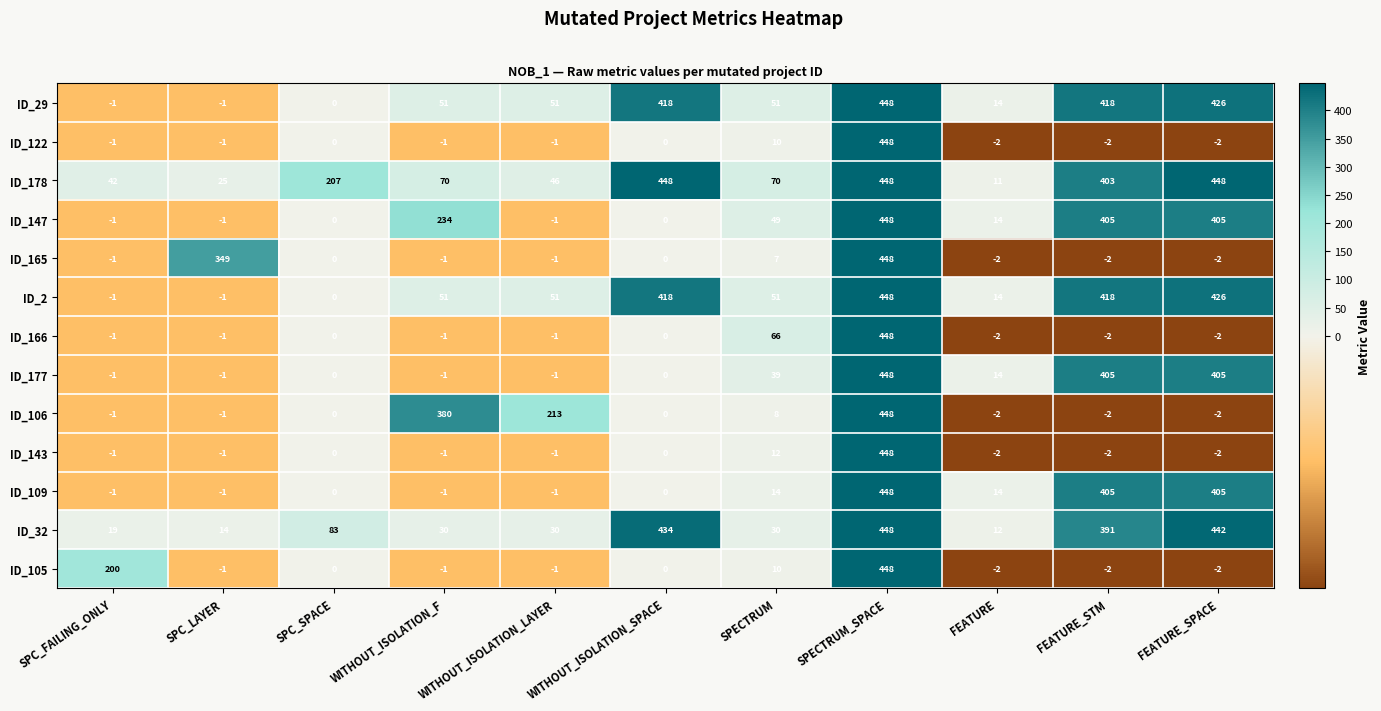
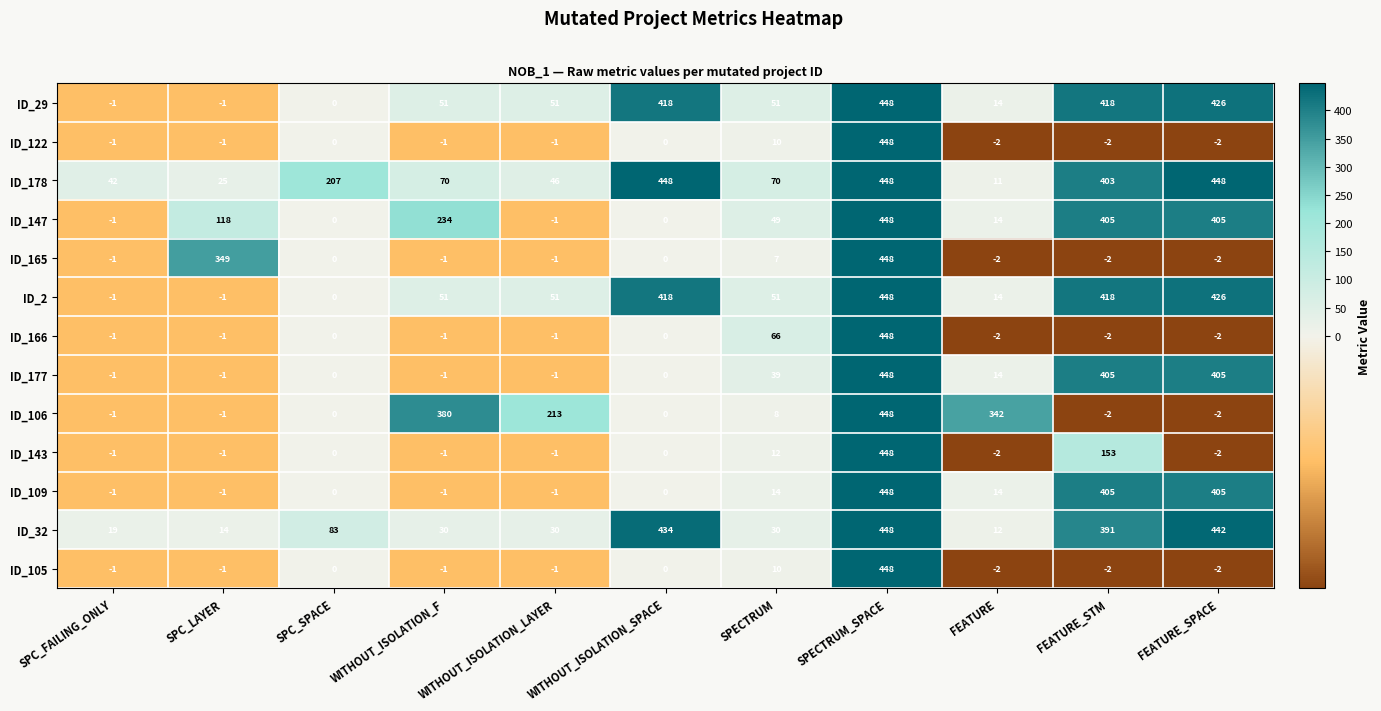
  {
    "ID_29": {
      "SPC_FAILING_ONLY": -1,
      "SPC_LAYER": -1,
      "WITHOUT_ISOLATION_SPACE": 418,
      "SPECTRUM_SPACE": 448,
      "FEATURE_STM": 418,
      "FEATURE_SPACE": 426
    },
    "ID_122": {
      "SPC_FAILING_ONLY": -1,
      "SPC_LAYER": -1,
      "WITHOUT_ISOLATION_F": -1,
      "WITHOUT_ISOLATION_LAYER": -1,
      "SPECTRUM_SPACE": 448,
      "FEATURE": -2,
      "FEATURE_STM": -2,
      "FEATURE_SPACE": -2
    },
    "ID_178": {
      "SPC_SPACE": 207,
      "WITHOUT_ISOLATION_F": 70,
      "WITHOUT_ISOLATION_SPACE": 448,
      "SPECTRUM": 70,
      "SPECTRUM_SPACE": 448,
      "FEATURE_STM": 403,
      "FEATURE_SPACE": 448
    },
    "ID_147": {
      "SPC_FAILING_ONLY": -1,
-     "SPC_LAYER": -1,
+     "SPC_LAYER": 118,
      "WITHOUT_ISOLATION_F": 234,
      "WITHOUT_ISOLATION_LAYER": -1,
      "SPECTRUM_SPACE": 448,
      "FEATURE_STM": 405,
      "FEATURE_SPACE": 405
    },
    "ID_165": {
      "SPC_FAILING_ONLY": -1,
      "SPC_LAYER": 349,
      "WITHOUT_ISOLATION_F": -1,
      "WITHOUT_ISOLATION_LAYER": -1,
      "SPECTRUM_SPACE": 448,
      "FEATURE": -2,
      "FEATURE_STM": -2,
      "FEATURE_SPACE": -2
    },
    "ID_2": {
      "SPC_FAILING_ONLY": -1,
      "SPC_LAYER": -1,
      "WITHOUT_ISOLATION_SPACE": 418,
      "SPECTRUM_SPACE": 448,
      "FEATURE_STM": 418,
      "FEATURE_SPACE": 426
    },
    "ID_166": {
      "SPC_FAILING_ONLY": -1,
      "SPC_LAYER": -1,
      "WITHOUT_ISOLATION_F": -1,
      "WITHOUT_ISOLATION_LAYER": -1,
      "SPECTRUM": 66,
      "SPECTRUM_SPACE": 448,
      "FEATURE": -2,
      "FEATURE_STM": -2,
      "FEATURE_SPACE": -2
    },
    "ID_177": {
      "SPC_FAILING_ONLY": -1,
      "SPC_LAYER": -1,
      "WITHOUT_ISOLATION_F": -1,
      "WITHOUT_ISOLATION_LAYER": -1,
      "SPECTRUM_SPACE": 448,
      "FEATURE_STM": 405,
      "FEATURE_SPACE": 405
    },
    "ID_106": {
      "SPC_FAILING_ONLY": -1,
      "SPC_LAYER": -1,
      "WITHOUT_ISOLATION_F": 380,
      "WITHOUT_ISOLATION_LAYER": 213,
      "SPECTRUM_SPACE": 448,
-     "FEATURE": -2,
+     "FEATURE": 342,
      "FEATURE_STM": -2,
      "FEATURE_SPACE": -2
    },
    "ID_143": {
      "SPC_FAILING_ONLY": -1,
      "SPC_LAYER": -1,
      "WITHOUT_ISOLATION_F": -1,
      "WITHOUT_ISOLATION_LAYER": -1,
      "SPECTRUM_SPACE": 448,
      "FEATURE": -2,
-     "FEATURE_STM": -2,
+     "FEATURE_STM": 153,
      "FEATURE_SPACE": -2
    },
    "ID_109": {
      "SPC_FAILING_ONLY": -1,
      "SPC_LAYER": -1,
      "WITHOUT_ISOLATION_F": -1,
      "WITHOUT_ISOLATION_LAYER": -1,
      "SPECTRUM_SPACE": 448,
      "FEATURE_STM": 405,
      "FEATURE_SPACE": 405
    },
    "ID_32": {
      "SPC_SPACE": 83,
      "WITHOUT_ISOLATION_SPACE": 434,
      "SPECTRUM_SPACE": 448,
      "FEATURE_STM": 391,
      "FEATURE_SPACE": 442
    },
    "ID_105": {
-     "SPC_FAILING_ONLY": 200,
+     "SPC_FAILING_ONLY": -1,
      "SPC_LAYER": -1,
      "WITHOUT_ISOLATION_F": -1,
      "WITHOUT_ISOLATION_LAYER": -1,
      "SPECTRUM_SPACE": 448,
      "FEATURE": -2,
      "FEATURE_STM": -2,
      "FEATURE_SPACE": -2
    }
  }
